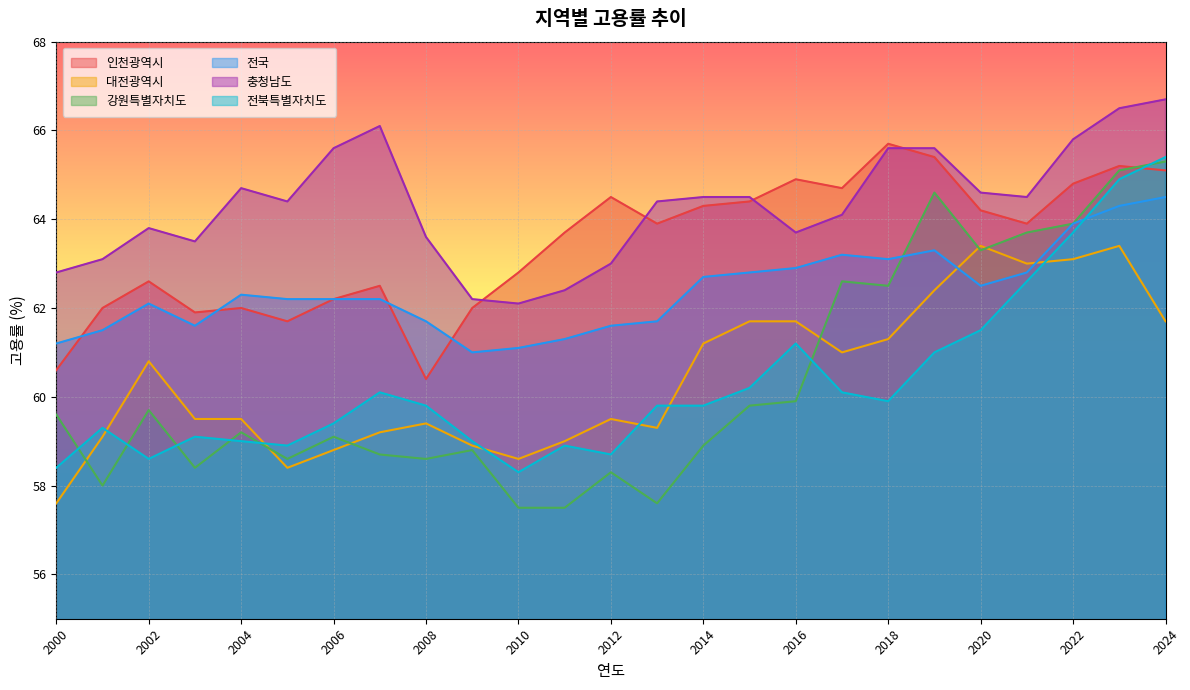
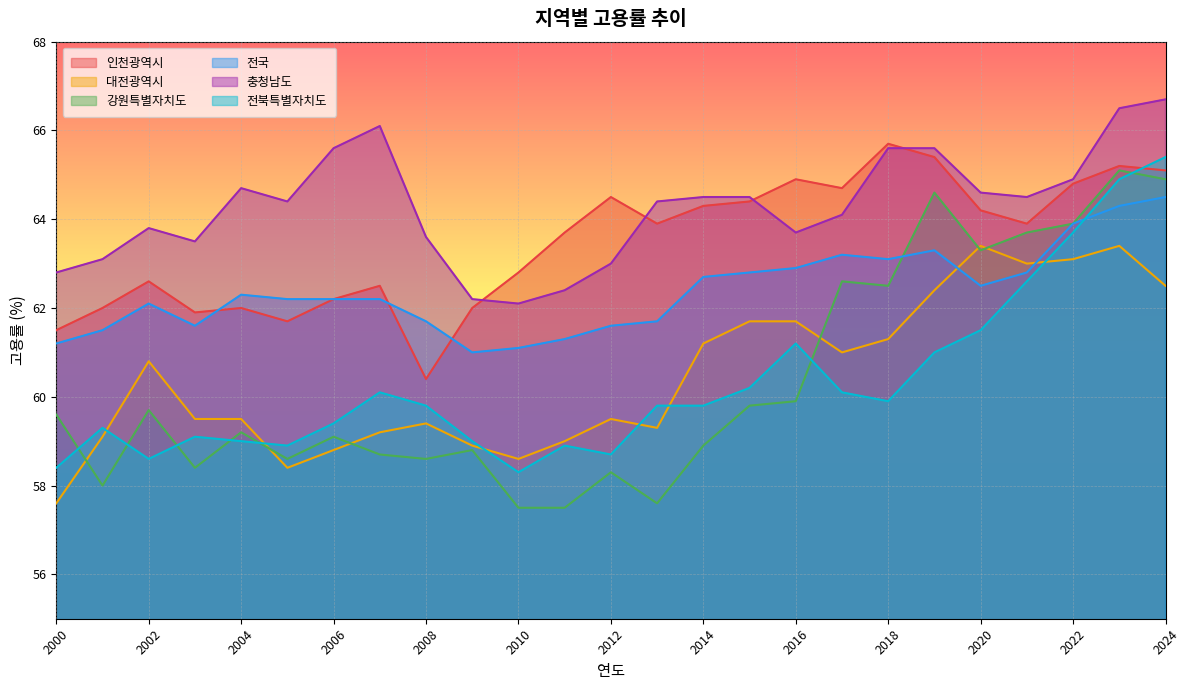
  {
    "인천광역시": {
-     "2000": 60.6,
+     "2000": 61.5,
      "2002": 62.6,
      "2004": 62.0,
      "2008": 60.4,
      "2010": 62.8,
      "2012": 64.5,
      "2014": 64.3,
      "2016": 64.9,
      "2018": 65.7,
      "2020": 64.2,
      "2022": 64.8,
      "2024": 65.1
    },
    "대전광역시": {
      "2000": 57.6,
      "2002": 60.8,
      "2004": 59.5,
      "2006": 58.8,
      "2008": 59.4,
      "2010": 58.6,
      "2012": 59.5,
      "2014": 61.2,
      "2016": 61.7,
      "2018": 61.3,
      "2020": 63.4,
      "2022": 63.1,
-     "2024": 61.7
+     "2024": 62.5
    },
    "강원특별자치도": {
      "2000": 59.6,
      "2002": 59.7,
      "2004": 59.2,
      "2006": 59.1,
      "2008": 58.6,
      "2010": 57.5,
      "2012": 58.3,
      "2014": 58.9,
      "2016": 59.9,
      "2018": 62.5,
      "2020": 63.3,
-     "2024": 65.3
+     "2024": 64.9
    },
    "충청남도": {
      "2000": 62.8,
      "2002": 63.8,
      "2004": 64.7,
      "2006": 65.6,
      "2008": 63.6,
      "2010": 62.1,
      "2012": 63.0,
      "2014": 64.5,
      "2016": 63.7,
      "2018": 65.6,
      "2020": 64.6,
-     "2022": 65.8,
+     "2022": 64.9,
      "2024": 66.7
    }
  }
